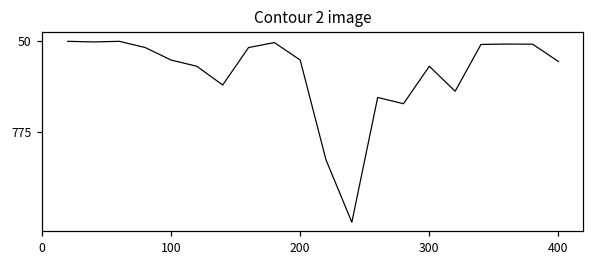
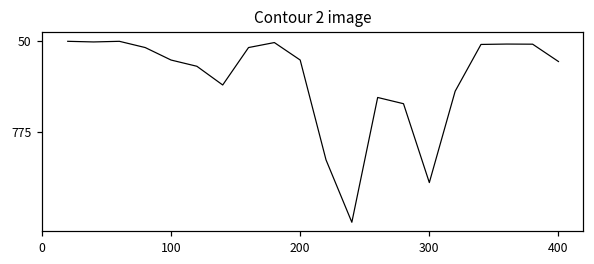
  {
    "100": 200,
    "200": 200,
-   "300": 250,
+   "300": 1180,
    "400": 210
  }
